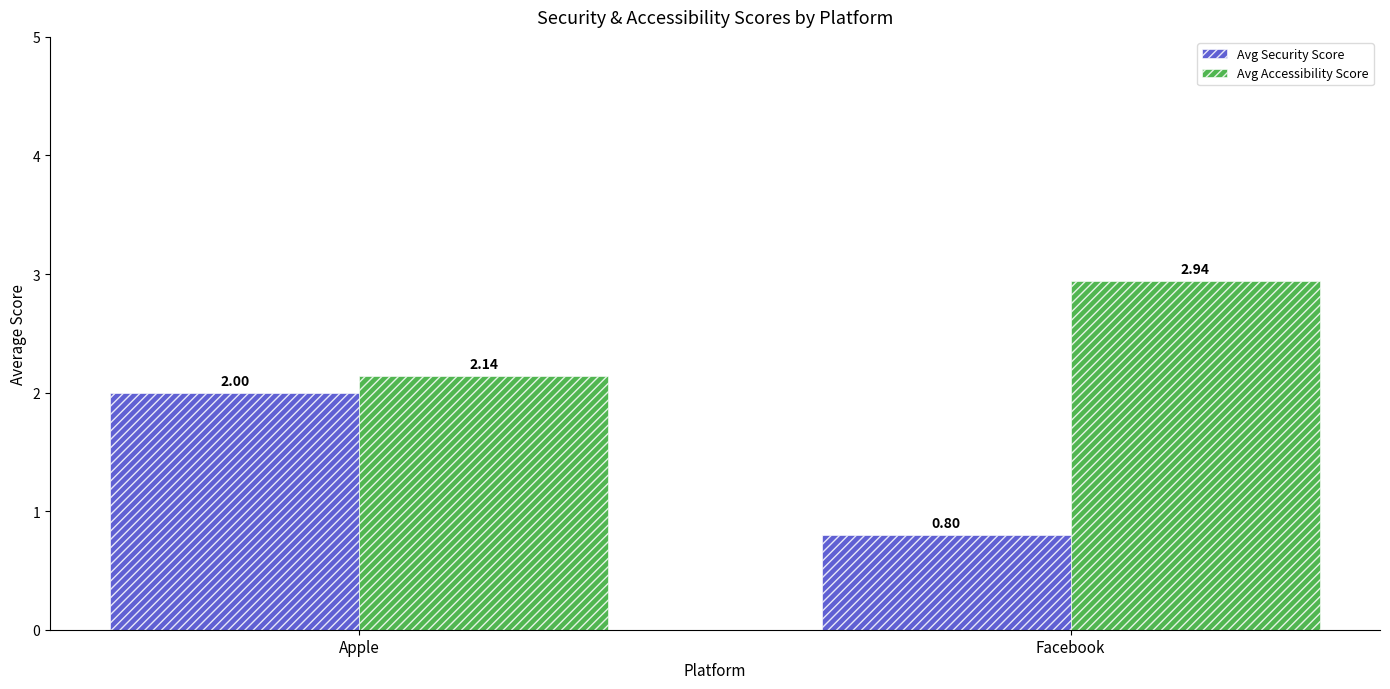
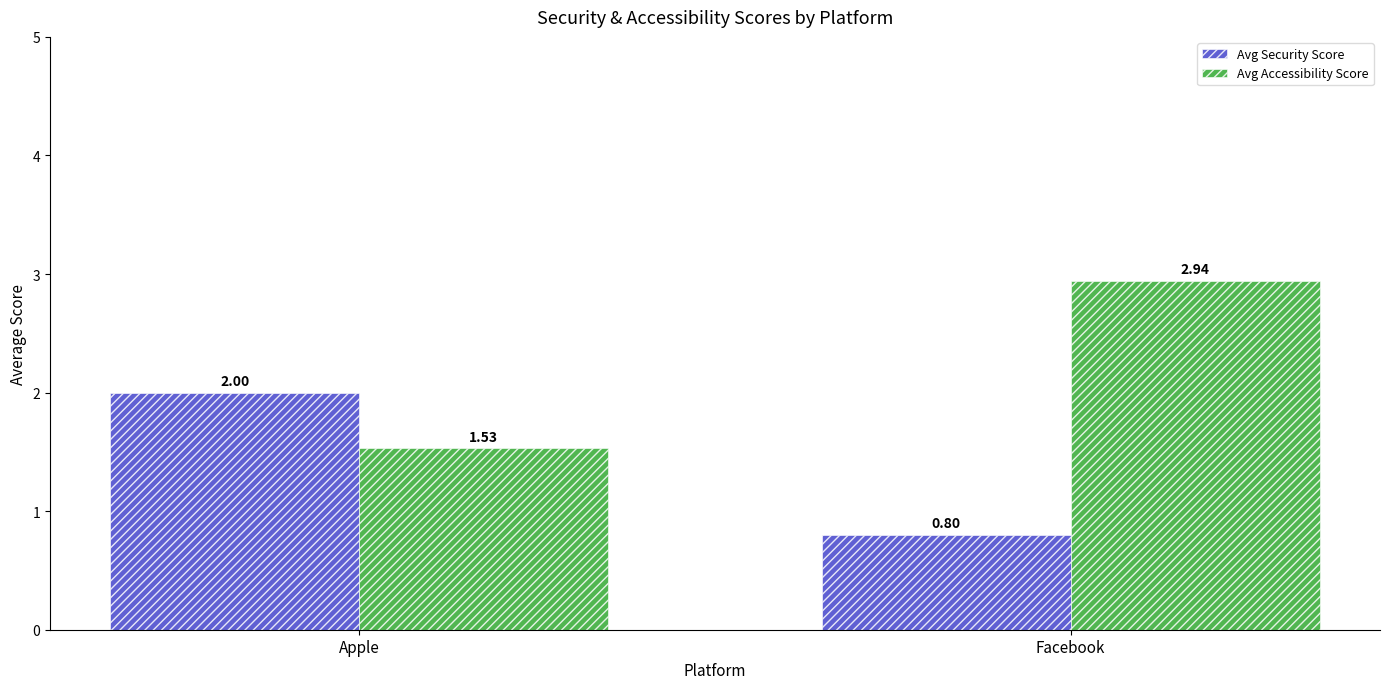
  {
    "Avg Security Score": {
      "Apple": 2.00,
      "Facebook": 0.80
    },
    "Avg Accessibility Score": {
-     "Apple": 2.14,
+     "Apple": 1.53,
      "Facebook": 2.94
    }
  }
